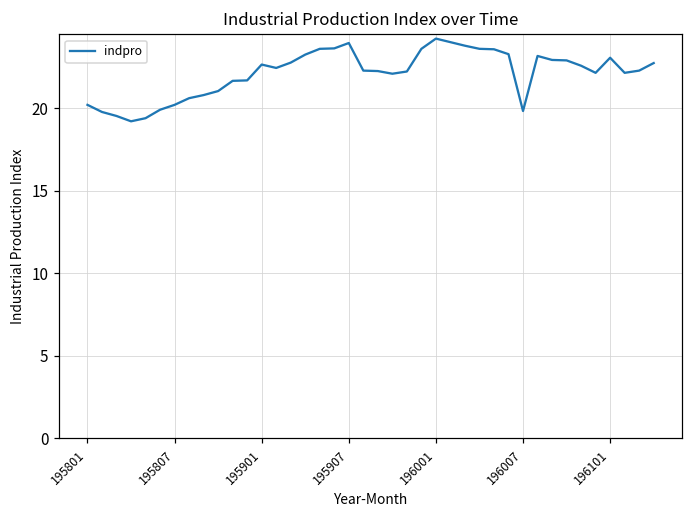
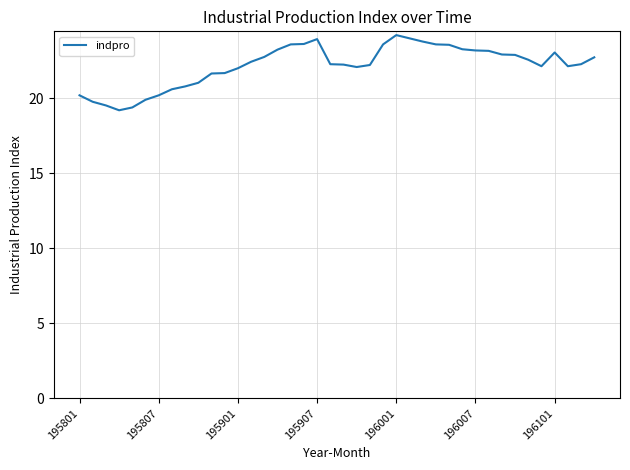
  {
    "195801": 20.2,
    "195807": 20.2,
-   "195901": 22.7,
+   "195901": 22.0,
    "195907": 24.0,
    "196001": 24.2,
-   "196007": 19.8,
+   "196007": 23.2,
    "196101": 23.1
  }
